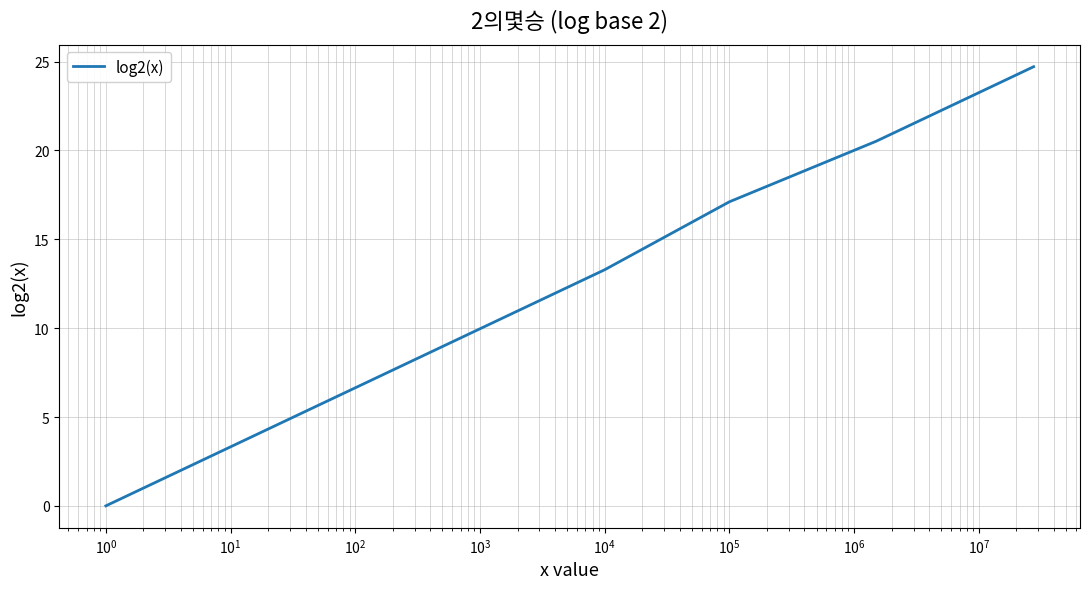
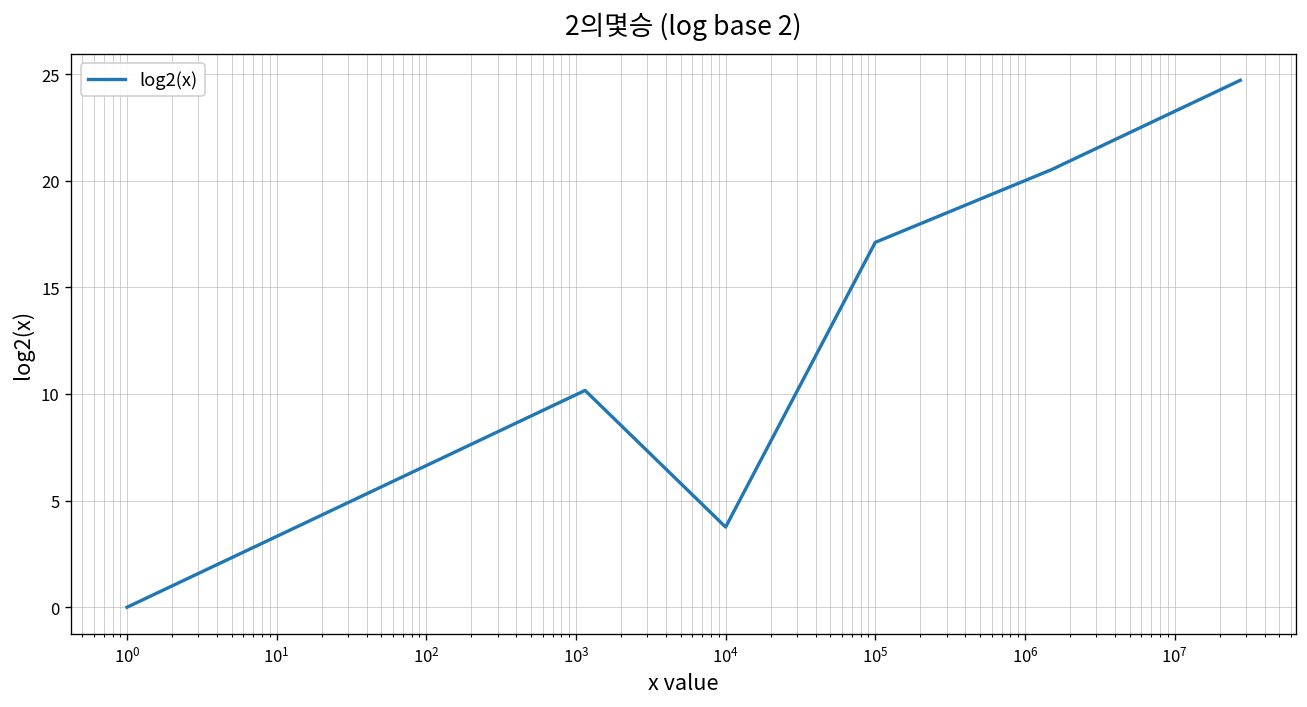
  {
    "10^0": 0.0,
-   "10^4": 13.3,
+   "10^4": 3.8,
    "10^5": 17.1
  }
